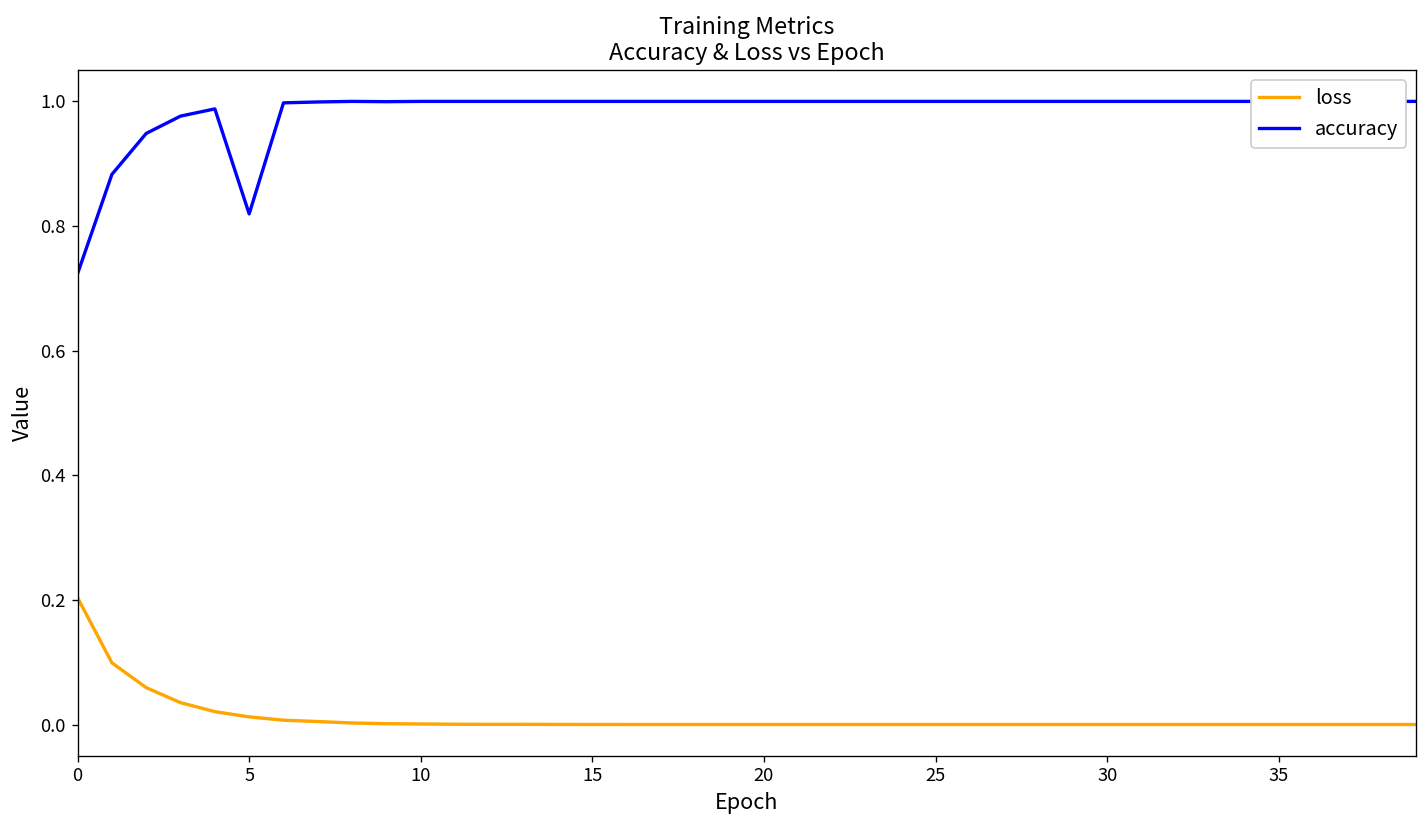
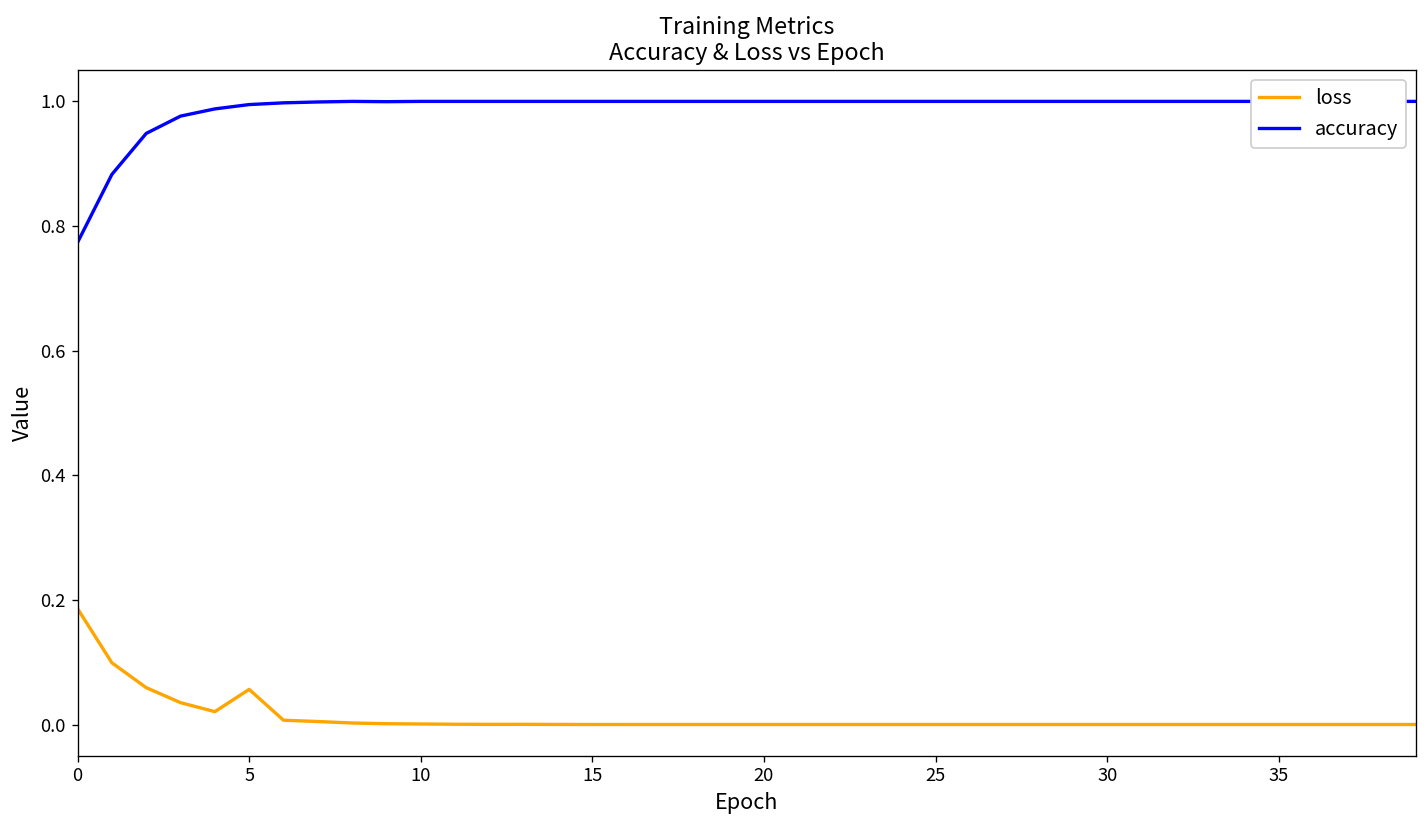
  {
    "loss": {
-     "0": 0.20,
-     "5": 0.01,
+     "0": 0.19,
+     "5": 0.06,
      "10": 0.00,
      "15": 0.00,
      "20": 0.00,
      "25": 0.00,
      "30": 0.00,
      "35": 0.00
    },
    "accuracy": {
-     "0": 0.72,
-     "5": 0.82,
+     "0": 0.77,
+     "5": 0.99,
      "10": 1.00,
      "15": 1.00,
      "20": 1.00,
      "25": 1.00,
      "30": 1.00
    }
  }
